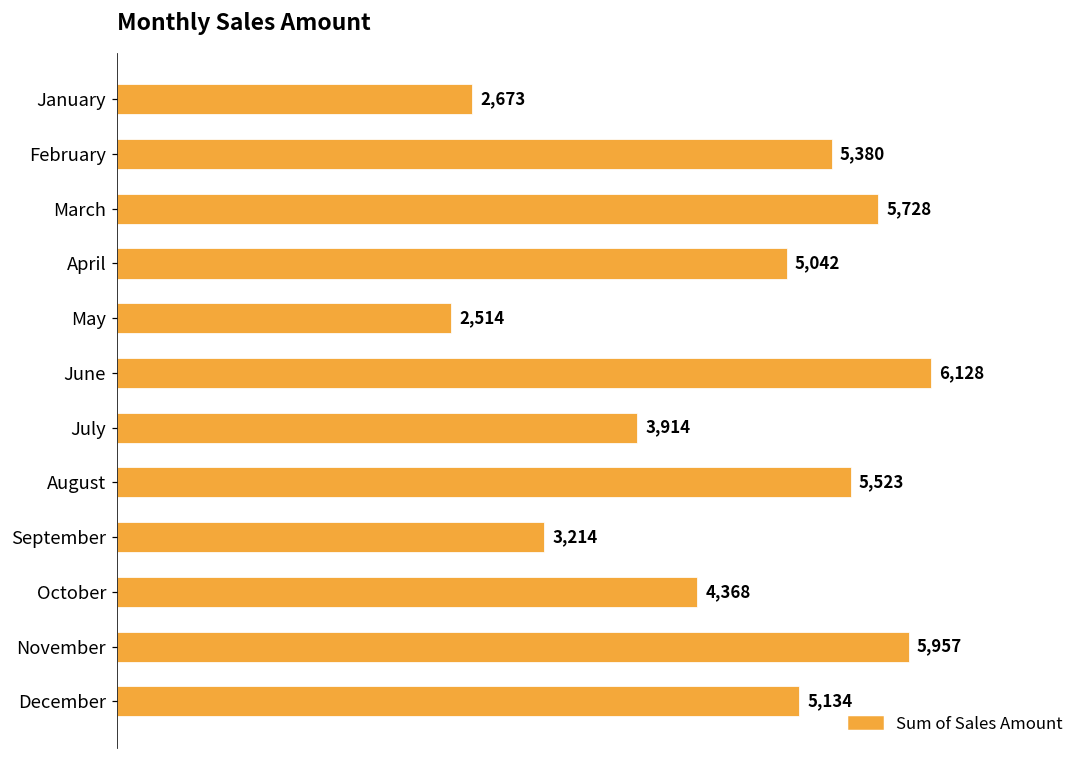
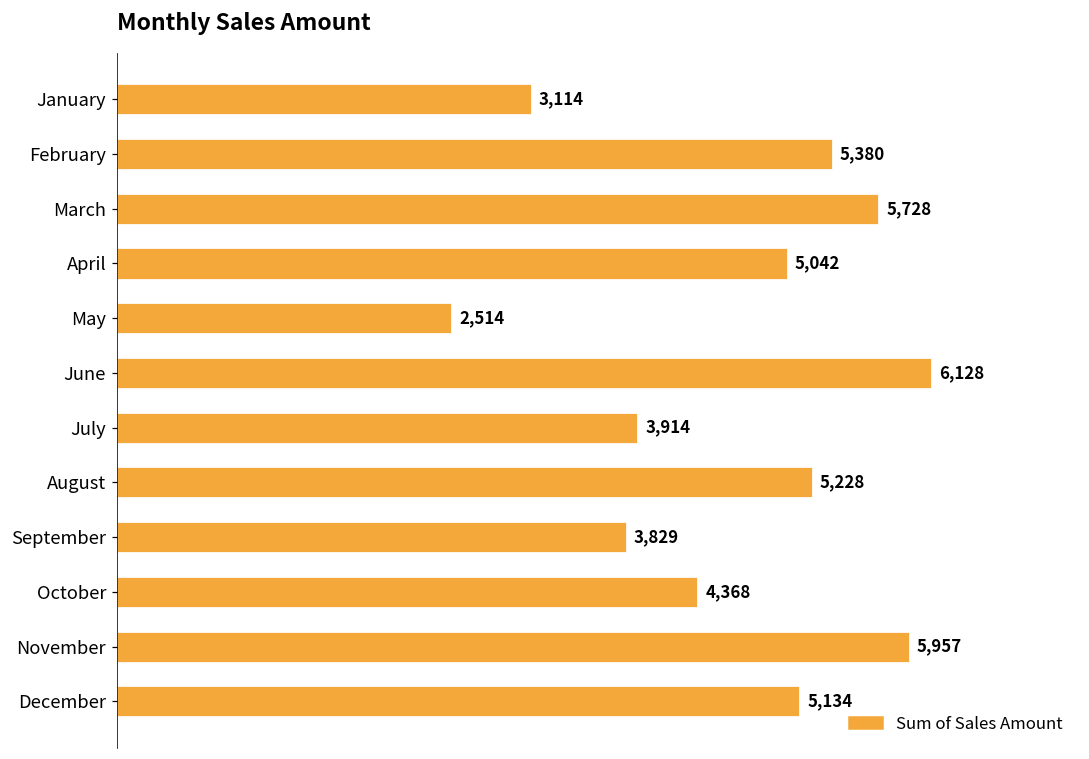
  {
-   "January": "2,673",
+   "January": "3,114",
    "February": "5,380",
    "March": "5,728",
    "April": "5,042",
    "May": "2,514",
    "June": "6,128",
    "July": "3,914",
-   "August": "5,523",
-   "September": "3,214",
+   "August": "5,228",
+   "September": "3,829",
    "October": "4,368",
    "November": "5,957",
    "December": "5,134"
  }
